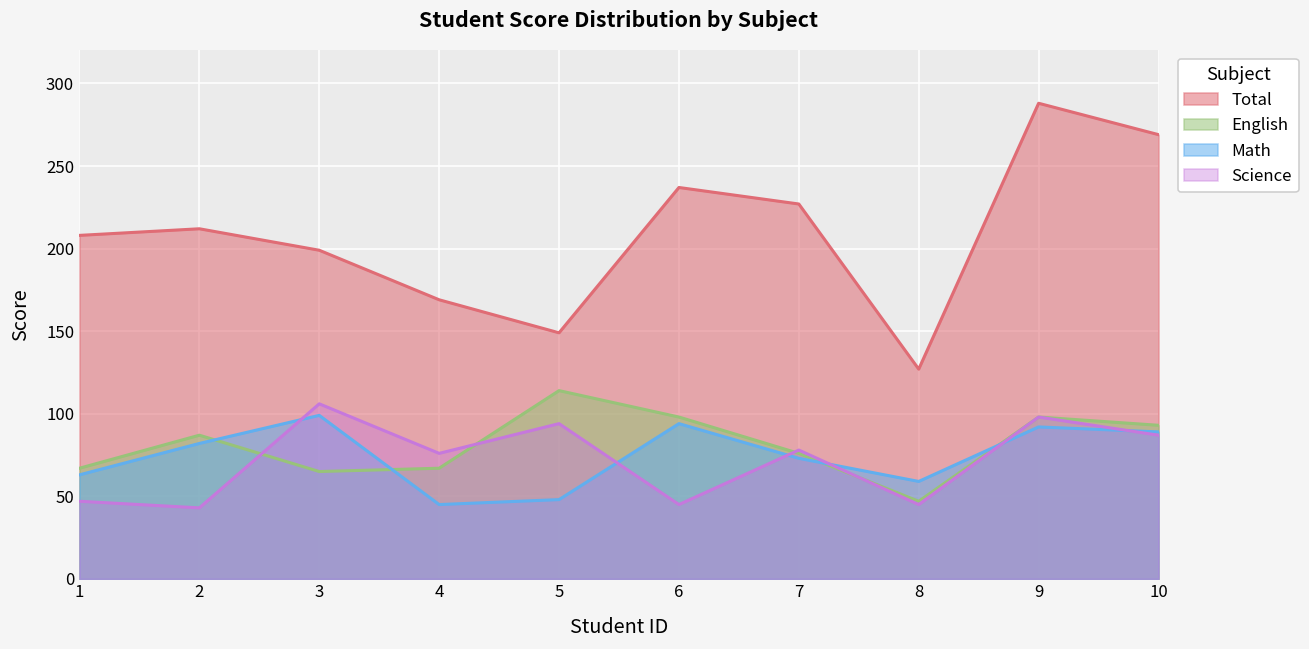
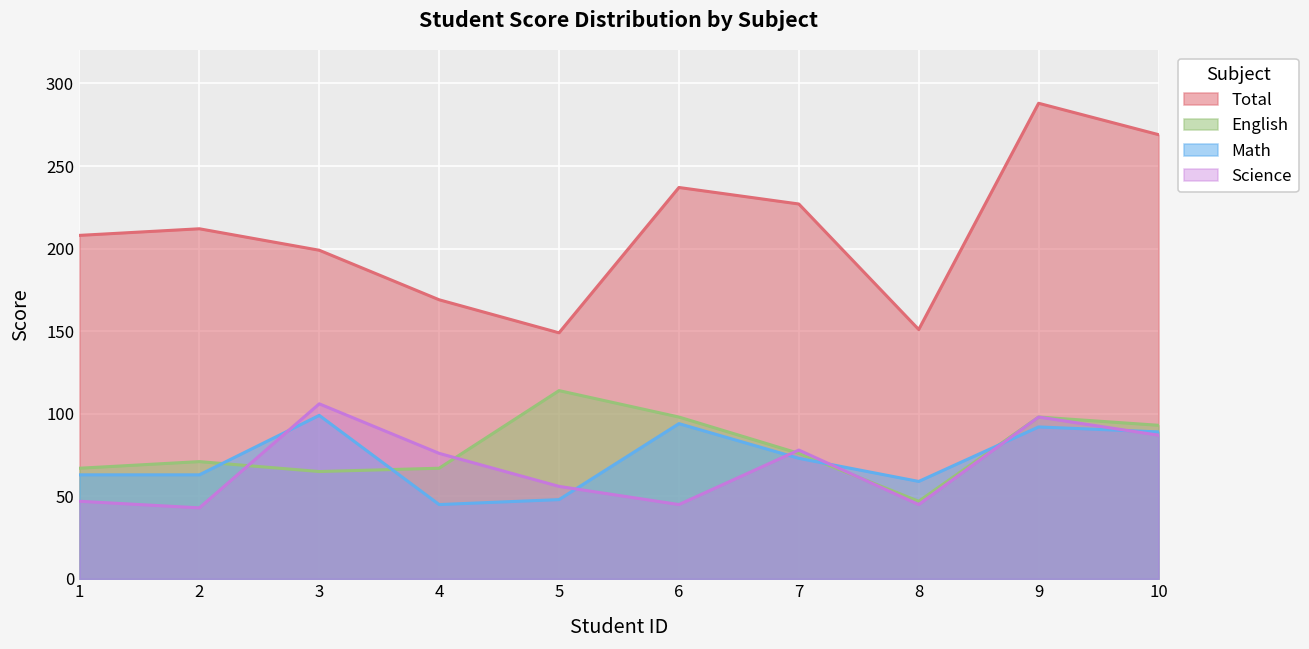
  {
    "Total": {
      "1": 208,
      "2": 212,
      "3": 199,
      "4": 169,
      "5": 149,
      "6": 237,
      "7": 227,
-     "8": 127,
+     "8": 151,
      "9": 288,
      "10": 269
    },
    "English": {
      "1": 67,
-     "2": 87,
+     "2": 71,
      "3": 65,
      "4": 67,
      "5": 114,
      "6": 98,
      "7": 76,
      "8": 47,
      "10": 93
    },
    "Math": {
      "1": 63,
-     "2": 82,
+     "2": 63,
      "3": 99,
      "4": 45,
      "5": 48,
      "6": 94,
      "7": 73,
      "8": 59,
      "9": 92,
      "10": 89
    },
    "Science": {
      "1": 47,
      "2": 43,
      "3": 106,
      "4": 76,
-     "5": 94,
+     "5": 56,
      "6": 45,
      "7": 78,
      "8": 45,
      "10": 87
    }
  }
